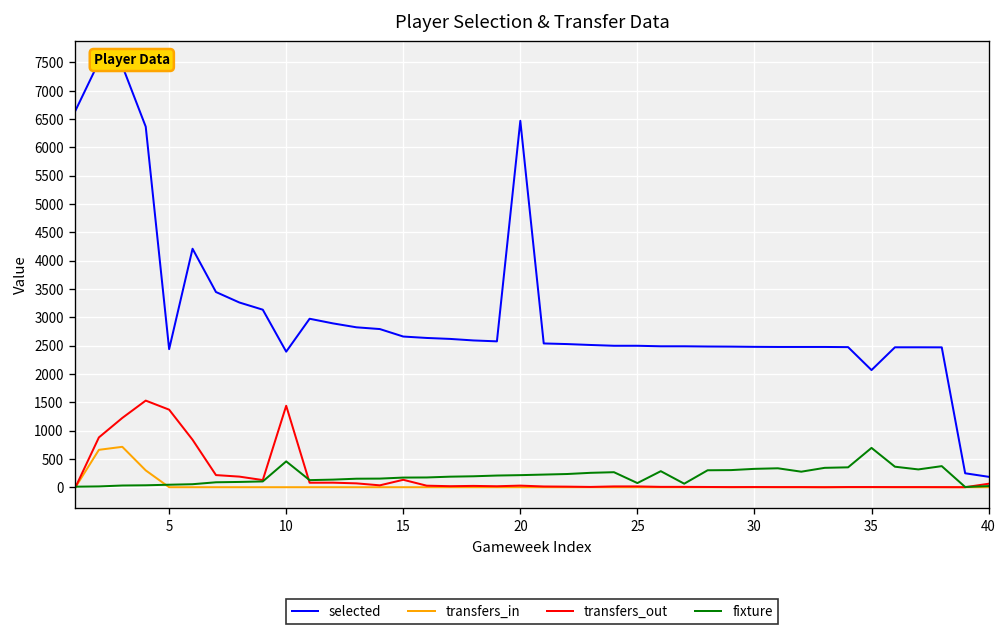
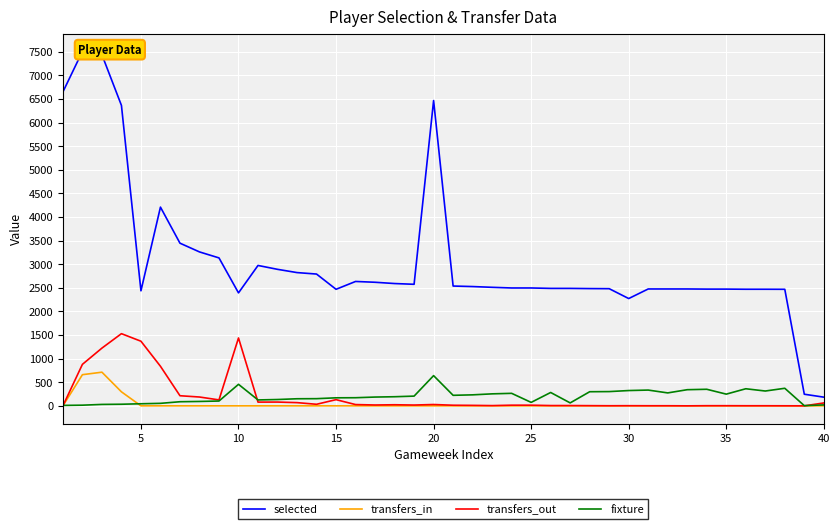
  {
    "selected": {
      "5": 2400,
      "10": 2400,
-     "15": 2700,
+     "15": 2500,
      "20": 6500,
      "25": 2500,
-     "30": 2500,
-     "35": 2100,
+     "30": 2300,
+     "35": 2500,
      "40": 200
    },
    "transfers_in": {
      "10": 0,
      "15": 0
    },
    "transfers_out": {
      "5": 1400,
      "10": 1400
    },
    "fixture": {
      "10": 500,
-     "20": 200,
+     "20": 600,
      "25": 100,
      "30": 300,
-     "35": 700
+     "35": 200
    }
  }
